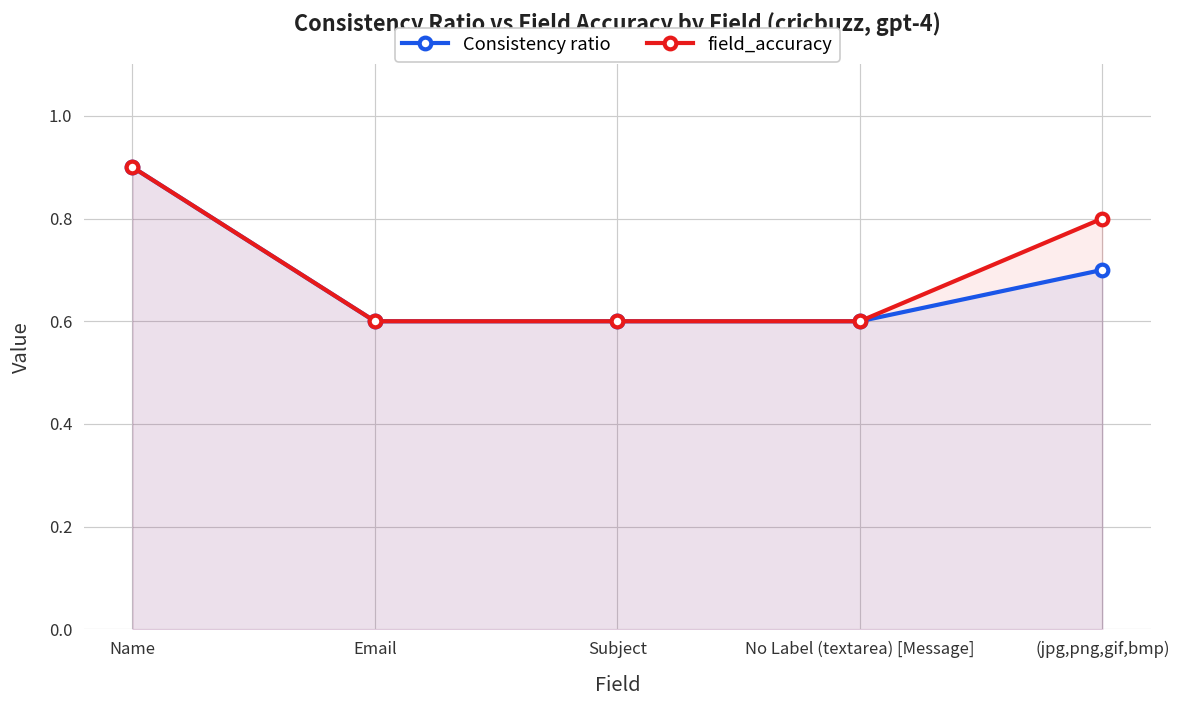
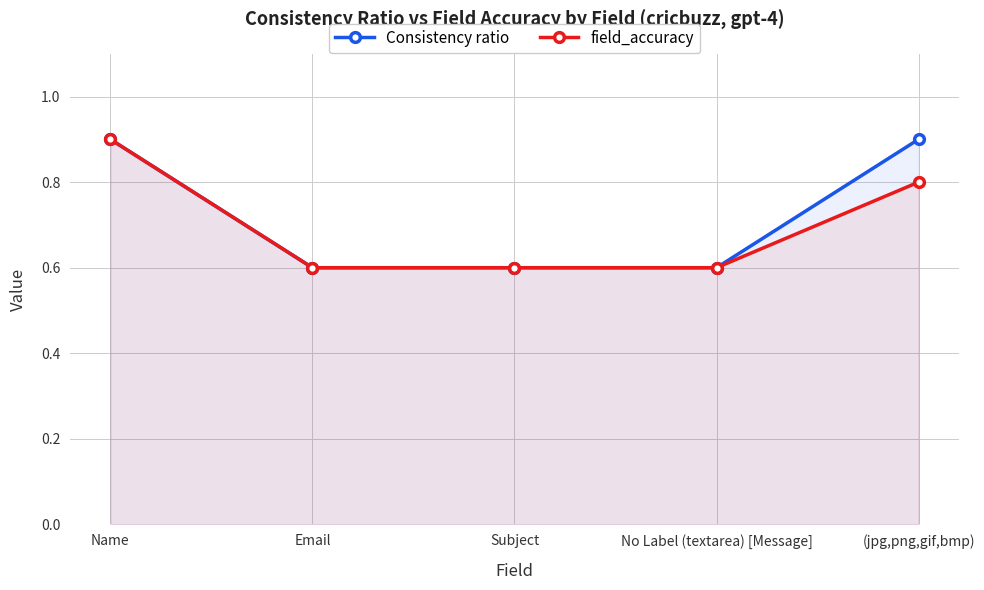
  {
    "Consistency ratio": {
-     "(jpg,png,gif,bmp)": 0.7
+     "(jpg,png,gif,bmp)": 0.9
    },
    "field_accuracy": {
      "(jpg,png,gif,bmp)": 0.8
    }
  }
